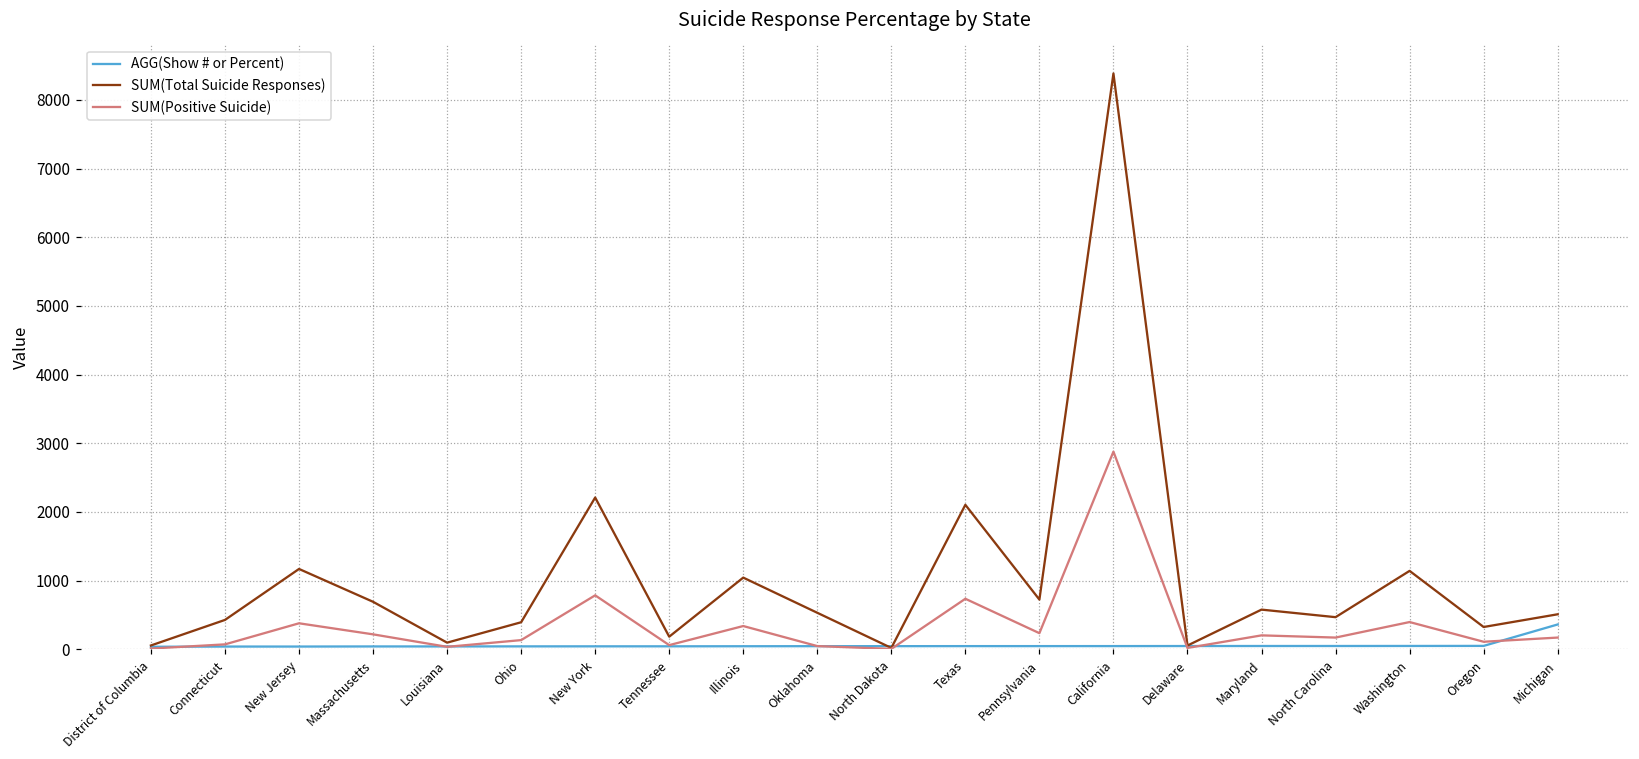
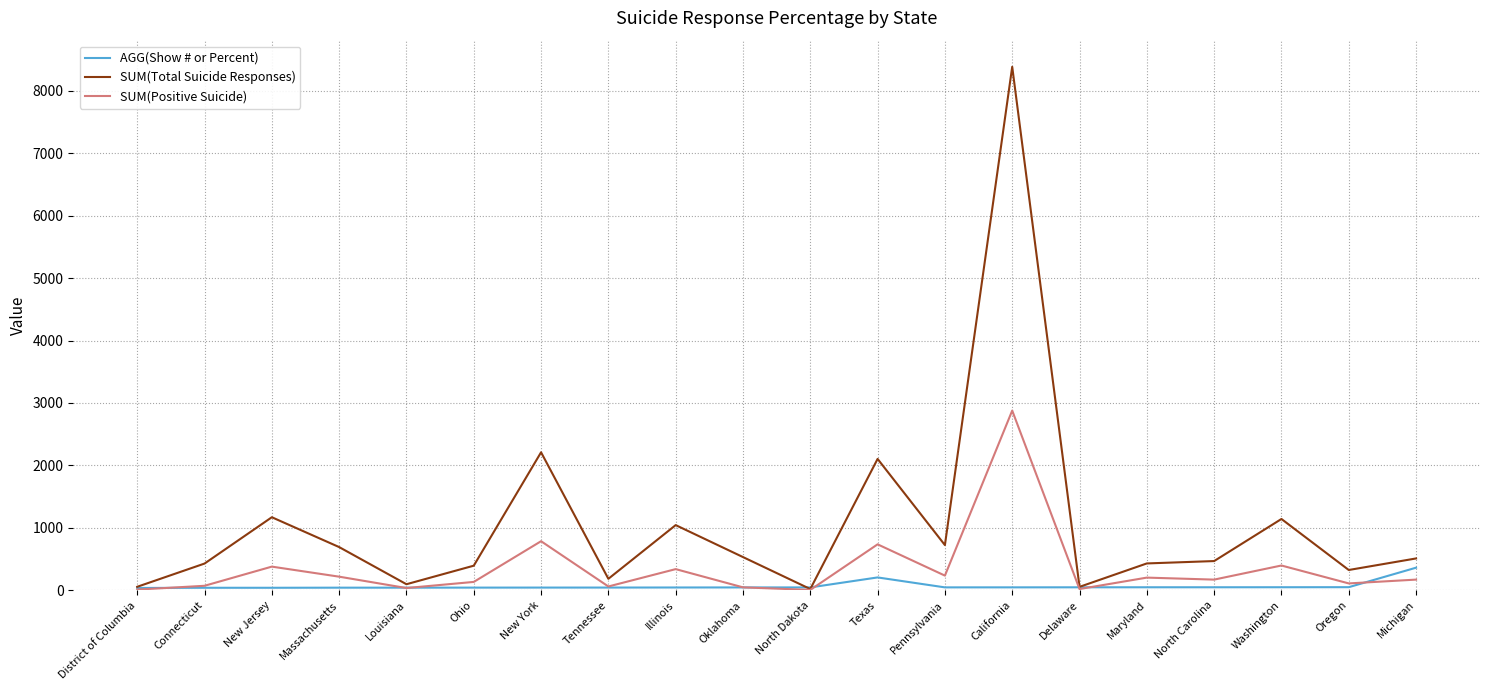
  {
    "AGG(Show # or Percent)": {
      "New Jersey": 0,
      "Massachusetts": 0,
      "Ohio": 0,
      "New York": 0,
      "Illinois": 0,
-     "Texas": 0,
+     "Texas": 200,
      "Pennsylvania": 0,
      "California": 0,
      "Maryland": 0,
      "North Carolina": 0,
      "Washington": 0,
      "Oregon": 0,
      "Michigan": 400
    },
    "SUM(Total Suicide Responses)": {
      "Connecticut": 400,
      "New Jersey": 1200,
      "Massachusetts": 700,
      "Louisiana": 100,
      "Ohio": 400,
      "New York": 2200,
      "Tennessee": 200,
      "Illinois": 1000,
      "Oklahoma": 500,
      "Texas": 2100,
      "Pennsylvania": 700,
      "California": 8400,
-     "Maryland": 600,
+     "Maryland": 400,
      "North Carolina": 500,
      "Washington": 1100,
      "Oregon": 300,
      "Michigan": 500
    },
    "SUM(Positive Suicide)": {
      "New Jersey": 400,
      "Massachusetts": 200,
      "Ohio": 100,
      "New York": 800,
      "Illinois": 300,
      "Texas": 700,
      "Pennsylvania": 200,
      "California": 2900,
      "Maryland": 200,
      "North Carolina": 200,
      "Washington": 400,
      "Oregon": 100,
      "Michigan": 200
    }
  }
